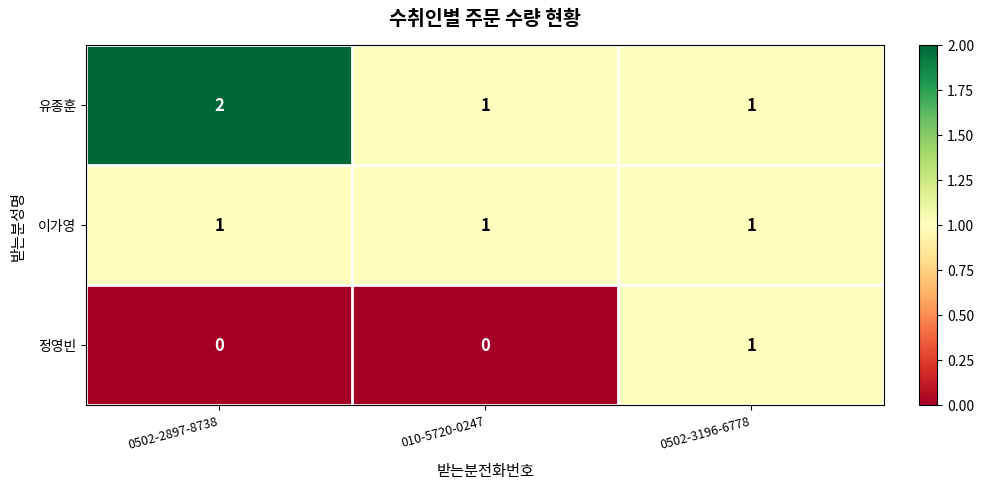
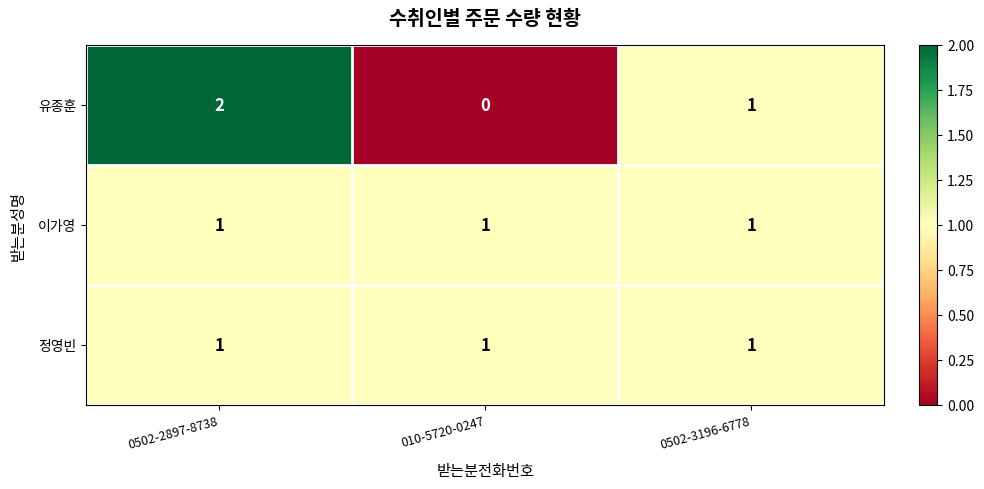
  {
    "유종훈": {
      "0502-2897-8738": 2,
-     "010-5720-0247": 1,
+     "010-5720-0247": 0,
      "0502-3196-6778": 1
    },
    "이가영": {
      "0502-2897-8738": 1,
      "010-5720-0247": 1,
      "0502-3196-6778": 1
    },
    "정영빈": {
-     "0502-2897-8738": 0,
-     "010-5720-0247": 0,
+     "0502-2897-8738": 1,
+     "010-5720-0247": 1,
      "0502-3196-6778": 1
    }
  }
